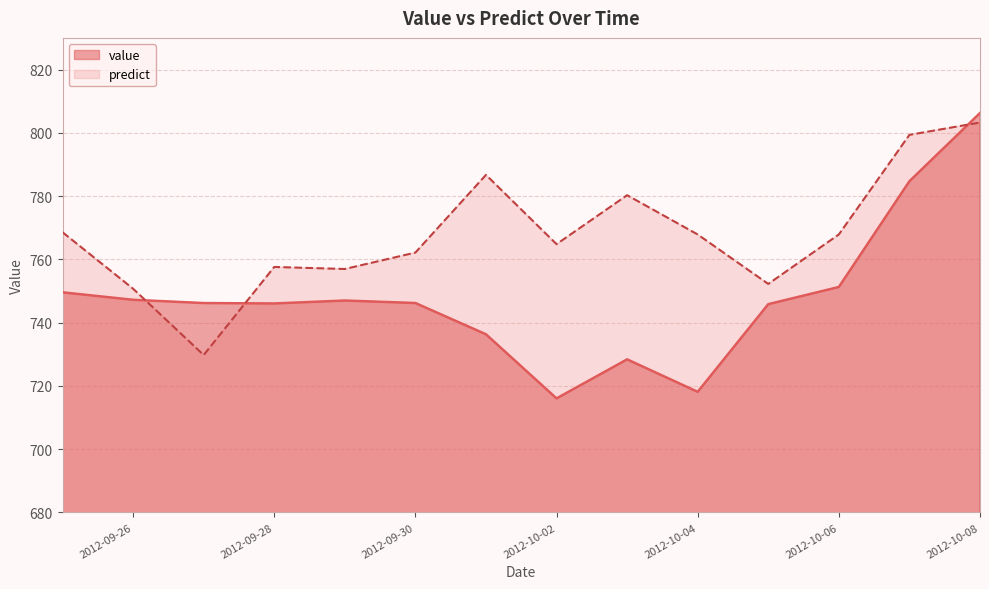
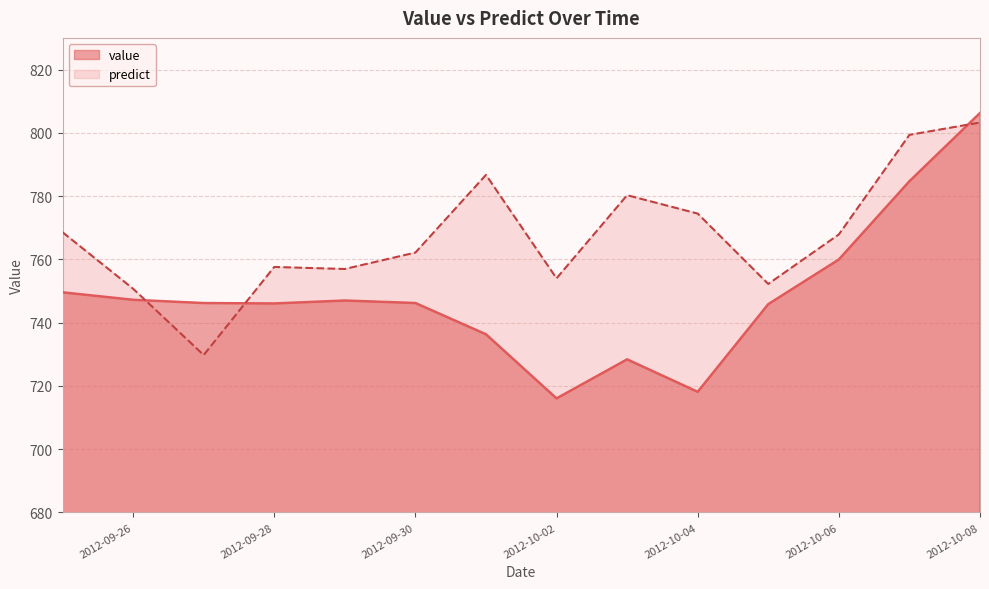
  {
    "value": {
      "2012-09-26": 747,
      "2012-09-28": 746,
      "2012-09-30": 746,
      "2012-10-02": 716,
      "2012-10-04": 718,
-     "2012-10-06": 751,
+     "2012-10-06": 760,
      "2012-10-08": 806
    },
    "predict": {
      "2012-09-26": 751,
      "2012-09-28": 758,
      "2012-09-30": 762,
-     "2012-10-02": 765,
-     "2012-10-04": 768,
+     "2012-10-02": 754,
+     "2012-10-04": 774,
      "2012-10-06": 768,
      "2012-10-08": 803
    }
  }
